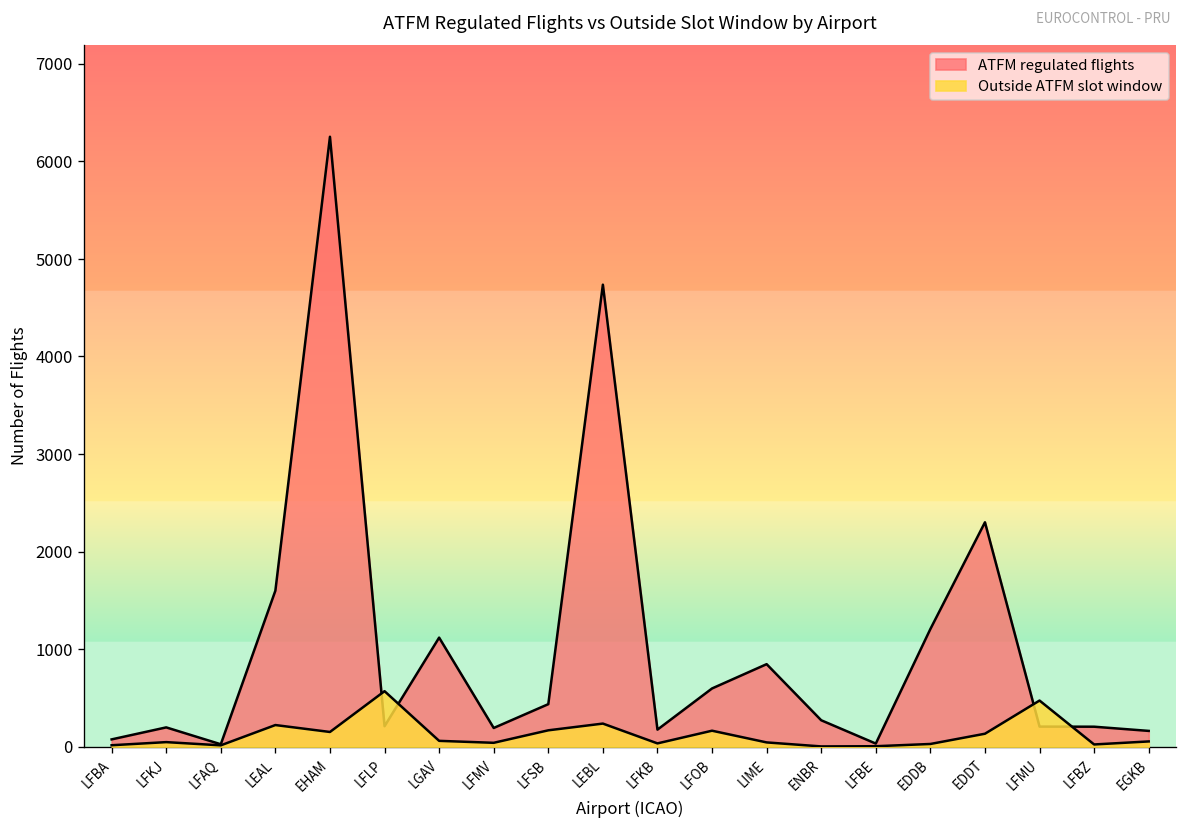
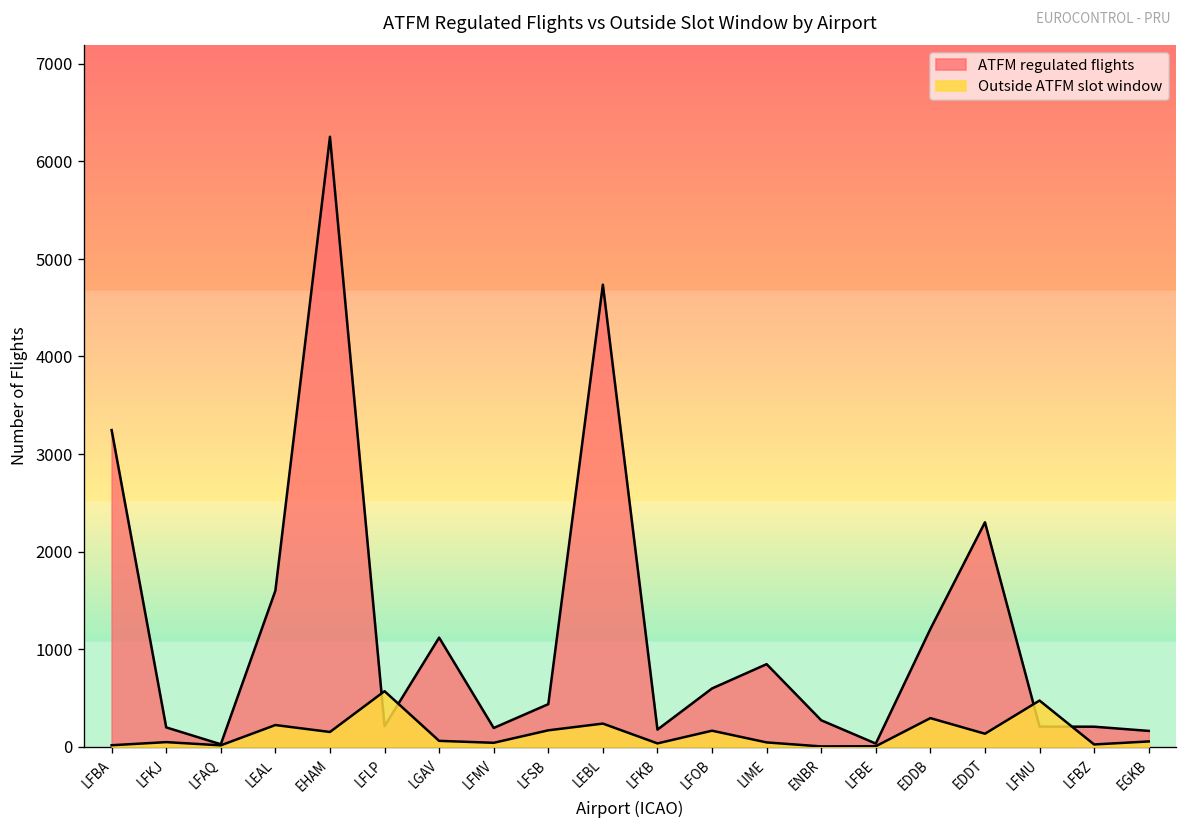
  {
    "ATFM regulated flights": {
-     "LFBA": 100,
+     "LFBA": 3200,
      "LFKJ": 200,
      "LEAL": 1600,
      "EHAM": 6300,
      "LFLP": 200,
      "LGAV": 1100,
      "LFMV": 200,
      "LFSB": 400,
      "LEBL": 4700,
      "LFKB": 200,
      "LFOB": 600,
      "LIME": 800,
      "ENBR": 300,
      "EDDB": 1200,
      "EDDT": 2300,
      "LFMU": 200,
      "LFBZ": 200,
      "EGKB": 200
    },
    "Outside ATFM slot window": {
      "LFBA": 0,
      "LFKJ": 0,
      "LEAL": 200,
      "EHAM": 200,
      "LFLP": 600,
      "LGAV": 100,
      "LFMV": 0,
      "LFSB": 200,
      "LEBL": 200,
      "LFKB": 0,
      "LFOB": 200,
      "LIME": 0,
      "ENBR": 0,
-     "EDDB": 0,
+     "EDDB": 300,
      "EDDT": 100,
      "LFMU": 500,
      "LFBZ": 0,
      "EGKB": 100
    }
  }
